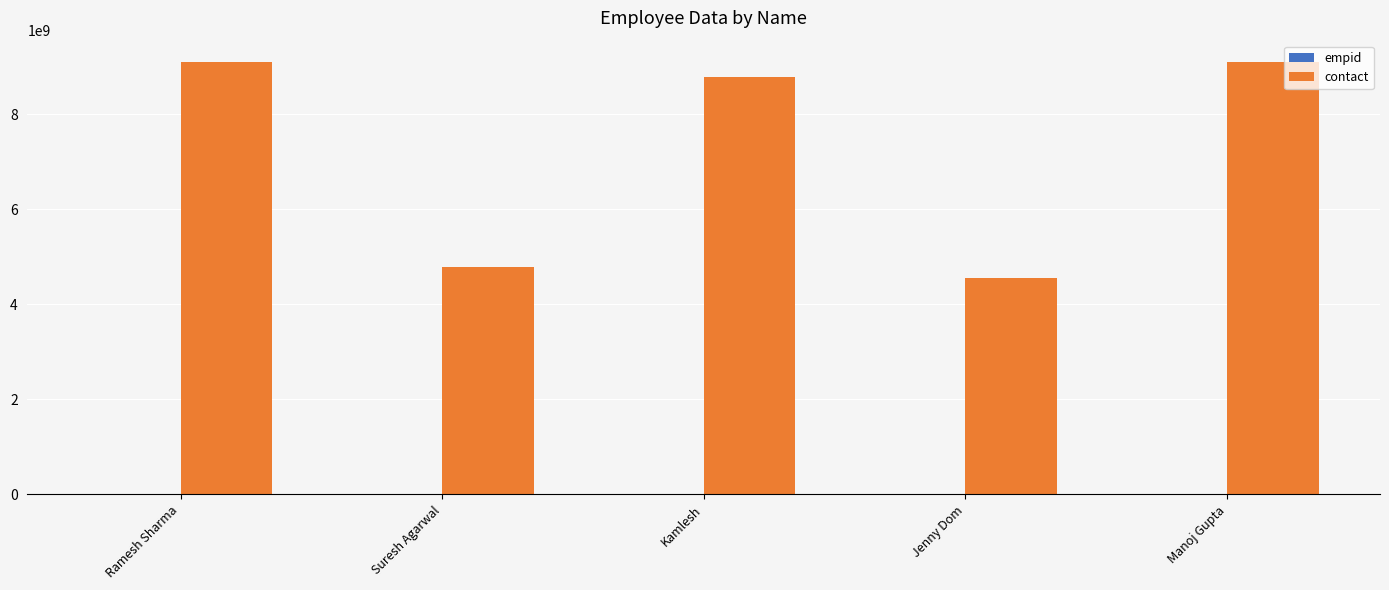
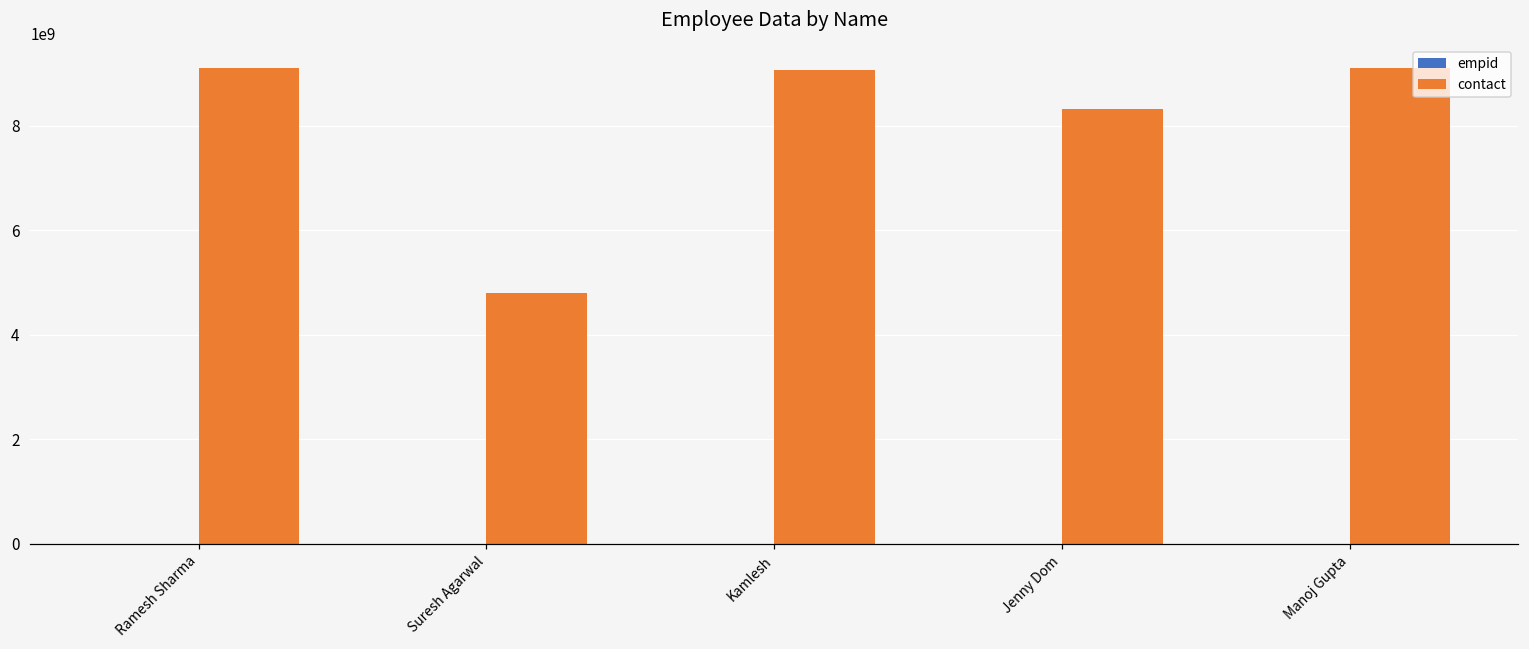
  {
    "contact": {
      "Ramesh Sharma": 9100000000,
      "Suresh Agarwal": 4800000000,
-     "Kamlesh": 8800000000,
-     "Jenny Dom": 4500000000,
+     "Kamlesh": 9100000000,
+     "Jenny Dom": 8300000000,
      "Manoj Gupta": 9100000000
    }
  }
